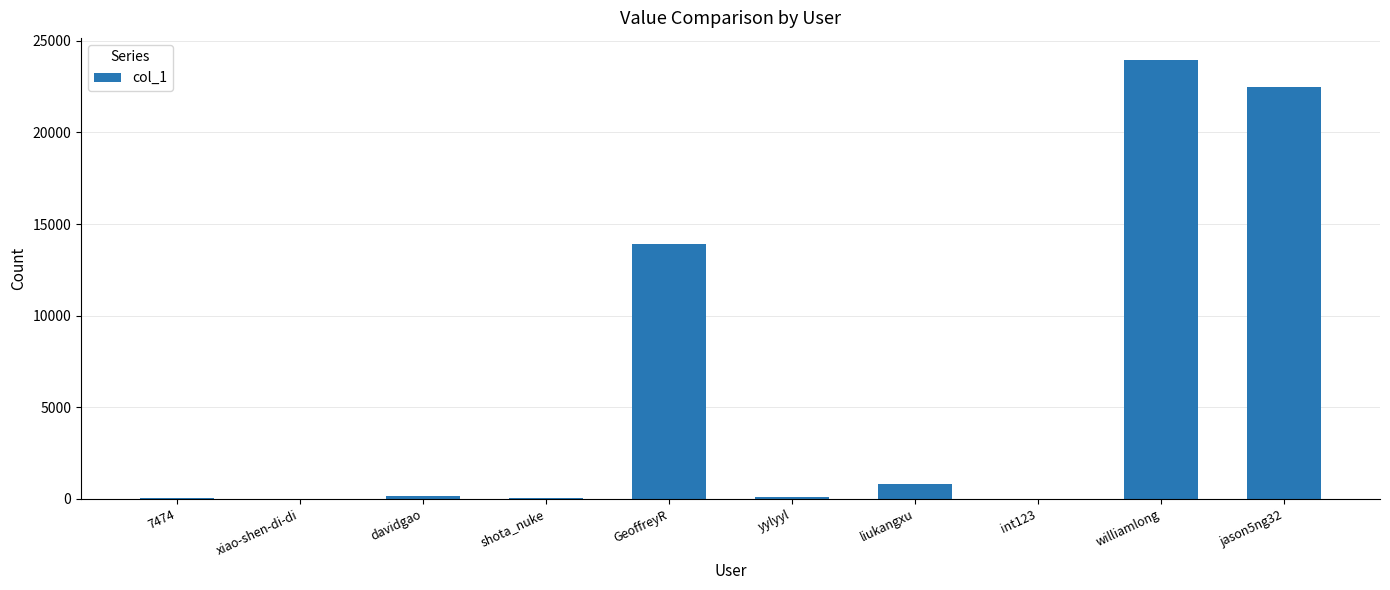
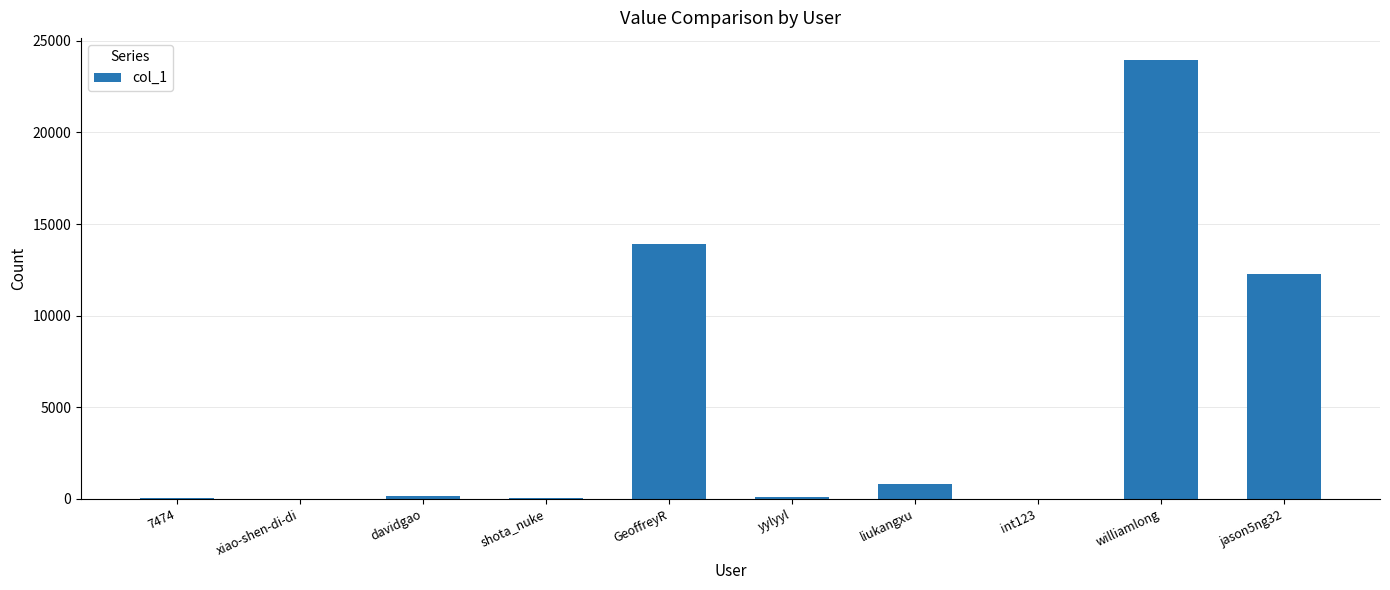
  {
    "davidgao": 100,
    "GeoffreyR": 13900,
    "liukangxu": 800,
    "williamlong": 24000,
-   "jason5ng32": 22500
+   "jason5ng32": 12300
  }
